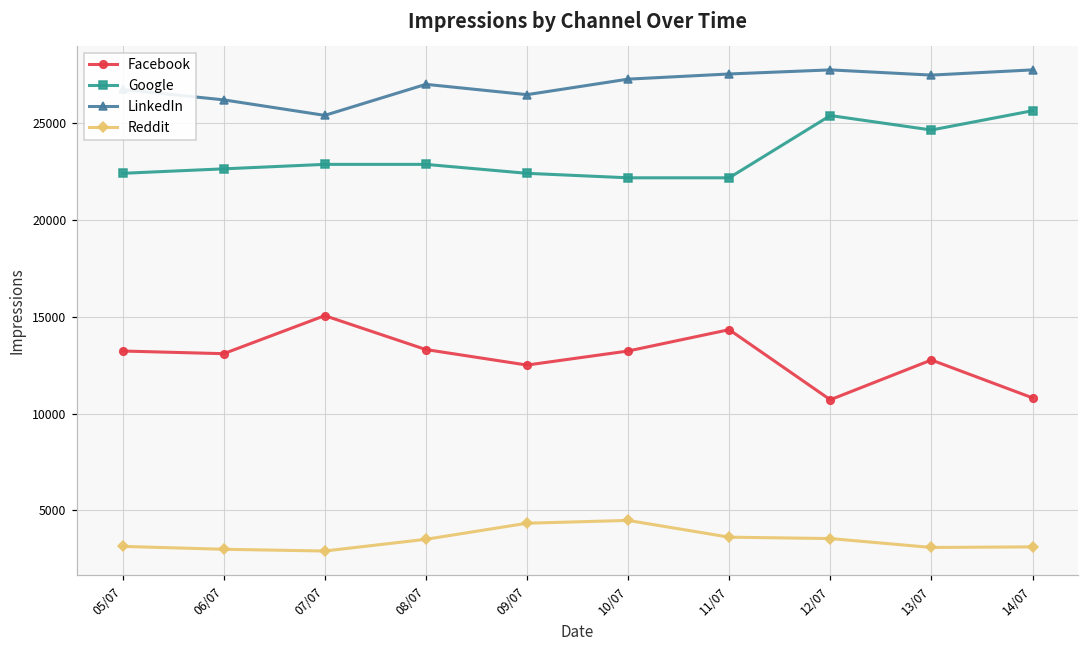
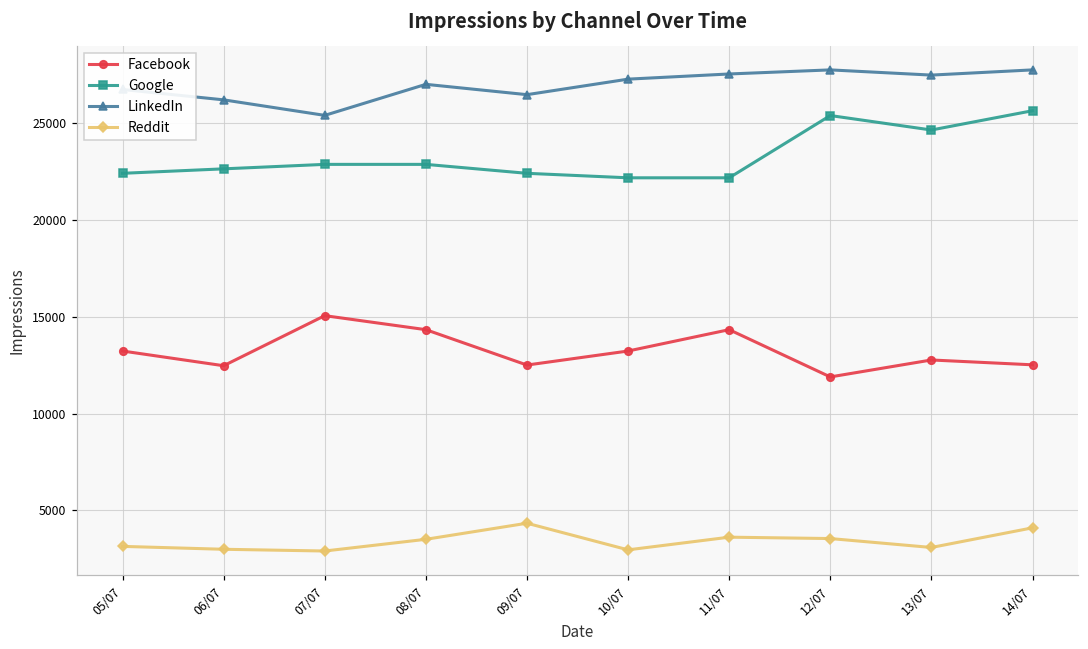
  {
    "Facebook": {
      "05/07": 13200,
-     "06/07": 13100,
+     "06/07": 12500,
      "07/07": 15100,
-     "08/07": 13300,
+     "08/07": 14300,
      "09/07": 12500,
      "10/07": 13200,
      "11/07": 14300,
-     "12/07": 10700,
+     "12/07": 11900,
      "13/07": 12800,
-     "14/07": 10800
+     "14/07": 12500
    },
    "Reddit": {
      "05/07": 3100,
      "06/07": 3000,
      "07/07": 2900,
      "08/07": 3500,
      "09/07": 4300,
-     "10/07": 4500,
+     "10/07": 3000,
      "11/07": 3600,
      "12/07": 3500,
      "13/07": 3100,
-     "14/07": 3100
+     "14/07": 4100
    }
  }
